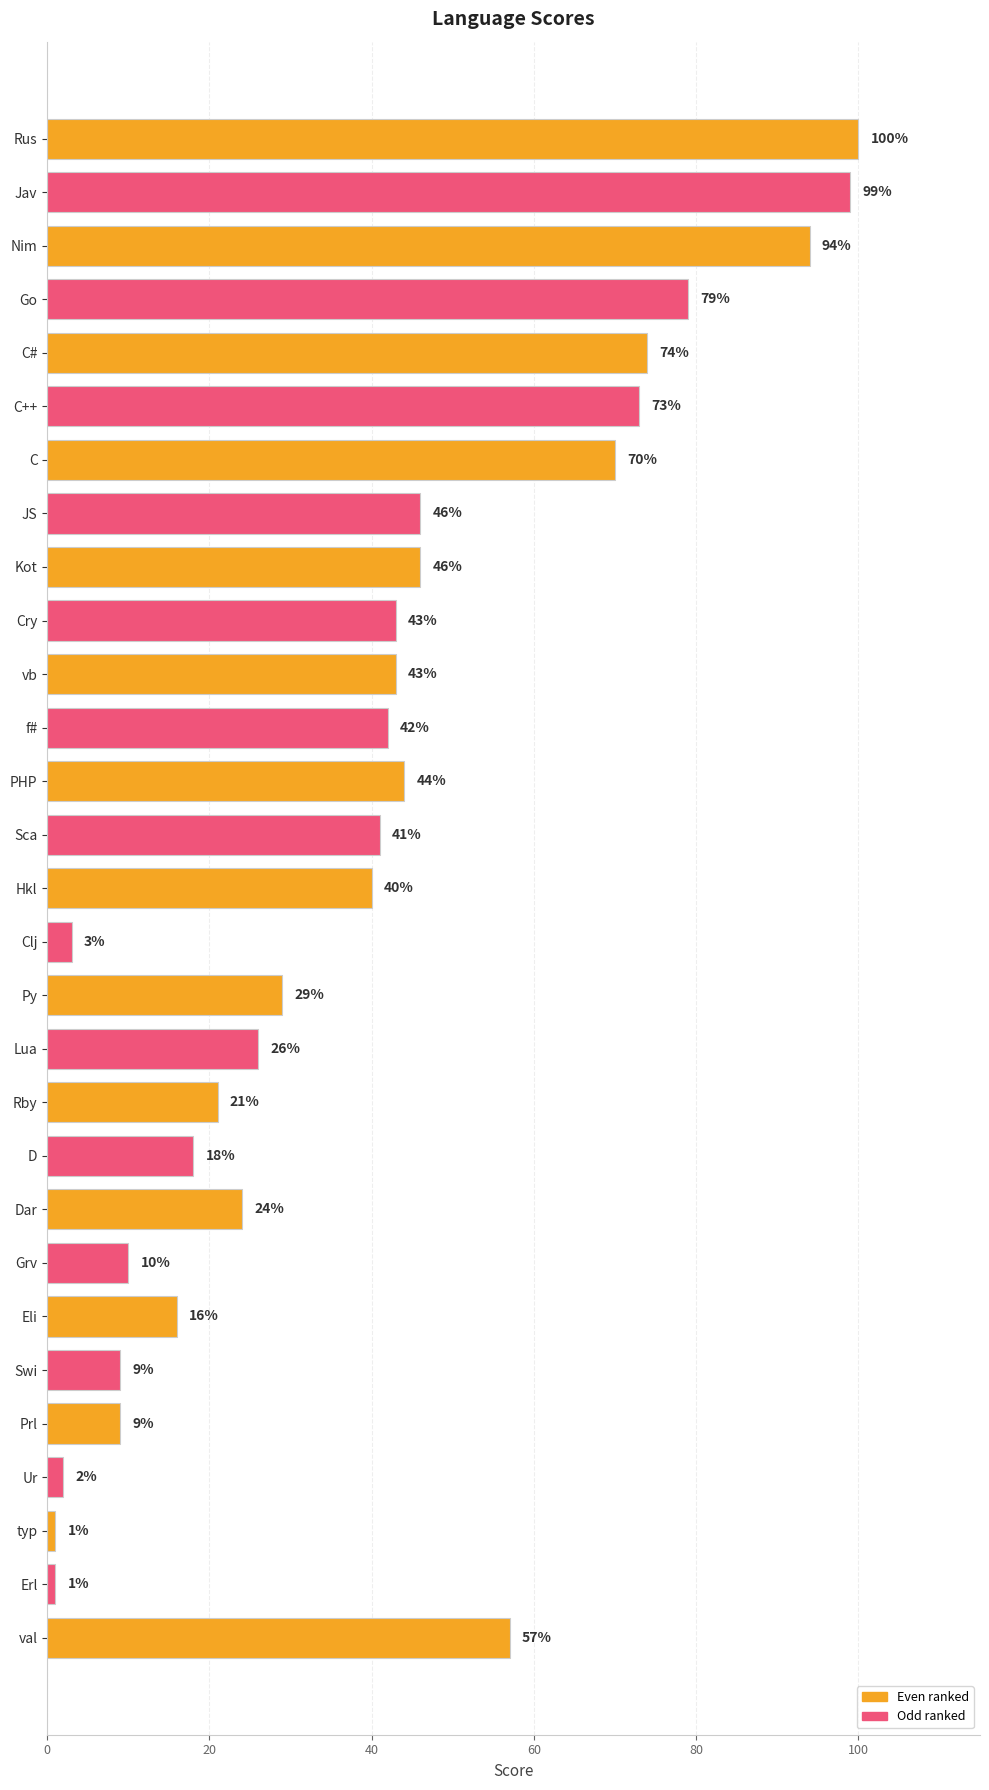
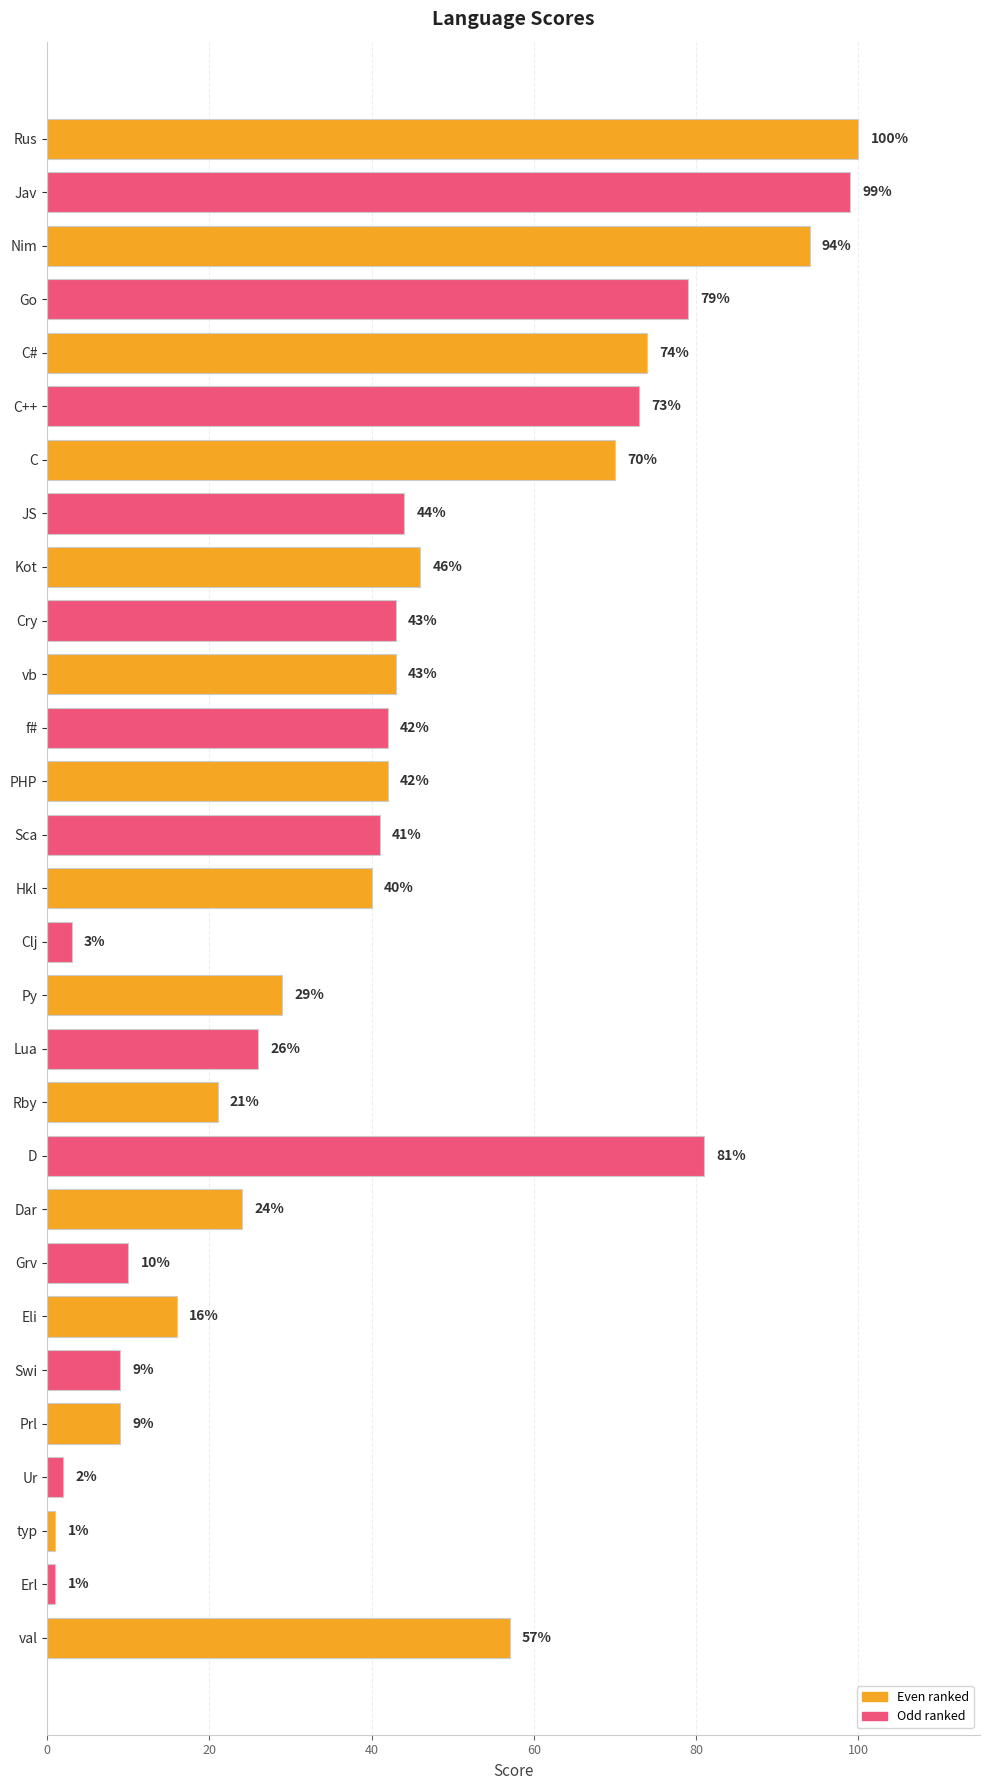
  {
    "Rus": "100%",
    "Jav": "99%",
    "Nim": "94%",
    "Go": "79%",
    "C#": "74%",
    "C++": "73%",
    "C": "70%",
-   "JS": "46%",
+   "JS": "44%",
    "Kot": "46%",
    "Cry": "43%",
    "vb": "43%",
    "f#": "42%",
-   "PHP": "44%",
+   "PHP": "42%",
    "Sca": "41%",
    "Hkl": "40%",
    "Clj": "3%",
    "Py": "29%",
    "Lua": "26%",
    "Rby": "21%",
-   "D": "18%",
+   "D": "81%",
    "Dar": "24%",
    "Grv": "10%",
    "Eli": "16%",
    "Swi": "9%",
    "Prl": "9%",
    "Ur": "2%",
    "typ": "1%",
    "Erl": "1%",
    "val": "57%"
  }
